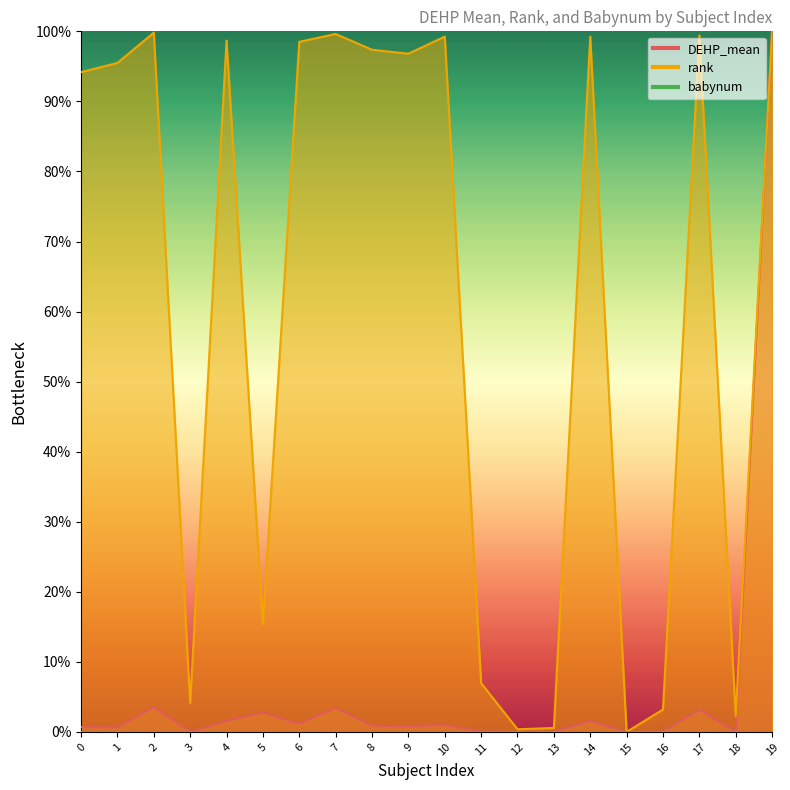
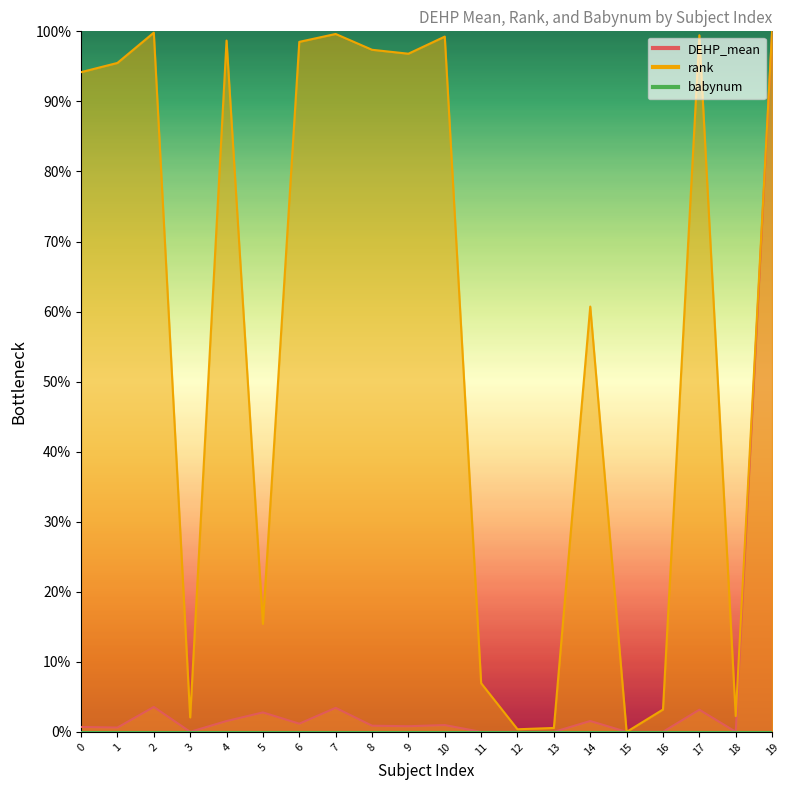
  {
    "DEHP_mean": {
      "0": "1%",
      "1": "1%",
      "2": "4%",
      "4": "2%",
      "5": "3%",
      "6": "1%",
      "7": "3%",
      "8": "1%",
      "9": "1%",
      "10": "1%",
      "14": "2%",
      "17": "3%"
    },
    "rank": {
      "0": "94%",
      "1": "95%",
      "2": "100%",
-     "3": "4%",
+     "3": "2%",
      "4": "99%",
      "5": "15%",
      "6": "98%",
      "7": "100%",
      "8": "97%",
      "9": "97%",
      "10": "99%",
      "11": "7%",
      "12": "0%",
      "13": "1%",
-     "14": "99%",
+     "14": "61%",
      "16": "3%",
      "17": "99%",
      "18": "2%"
    },
    "babynum": {
      "0": "0%",
      "1": "0%",
      "2": "0%",
      "4": "0%",
      "5": "0%",
      "6": "0%",
      "7": "0%",
      "8": "0%",
      "9": "0%",
      "10": "0%",
      "14": "0%",
      "17": "0%",
      "19": "0%"
    }
  }
